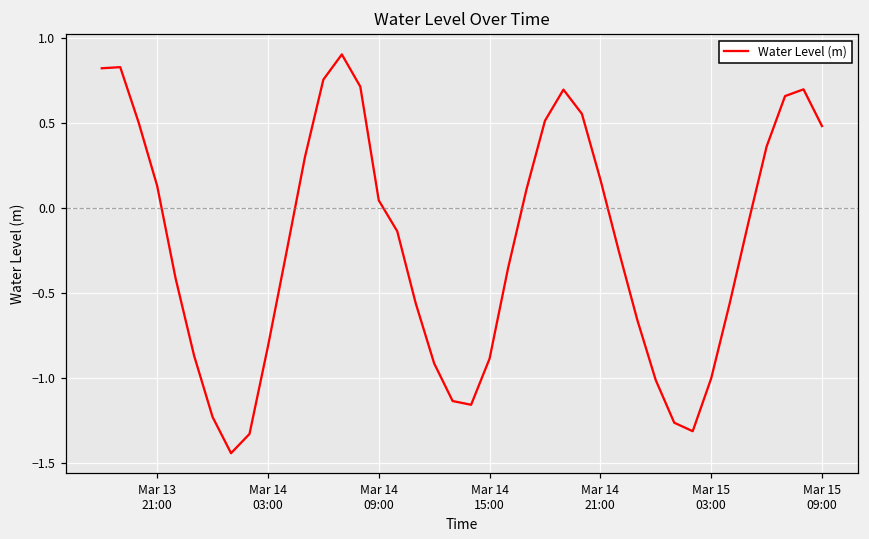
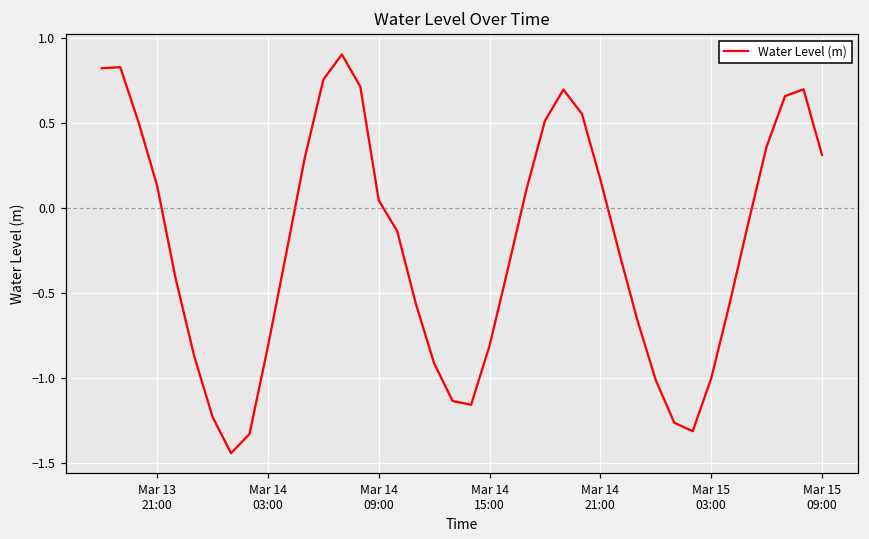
  {
    "Mar 13 21:00": 0.13,
    "Mar 14 03:00": -0.81,
    "Mar 14 09:00": 0.04,
-   "Mar 14 15:00": -0.89,
+   "Mar 14 15:00": -0.81,
    "Mar 14 21:00": 0.17,
    "Mar 15 03:00": -1.00,
-   "Mar 15 09:00": 0.48
+   "Mar 15 09:00": 0.31
  }
